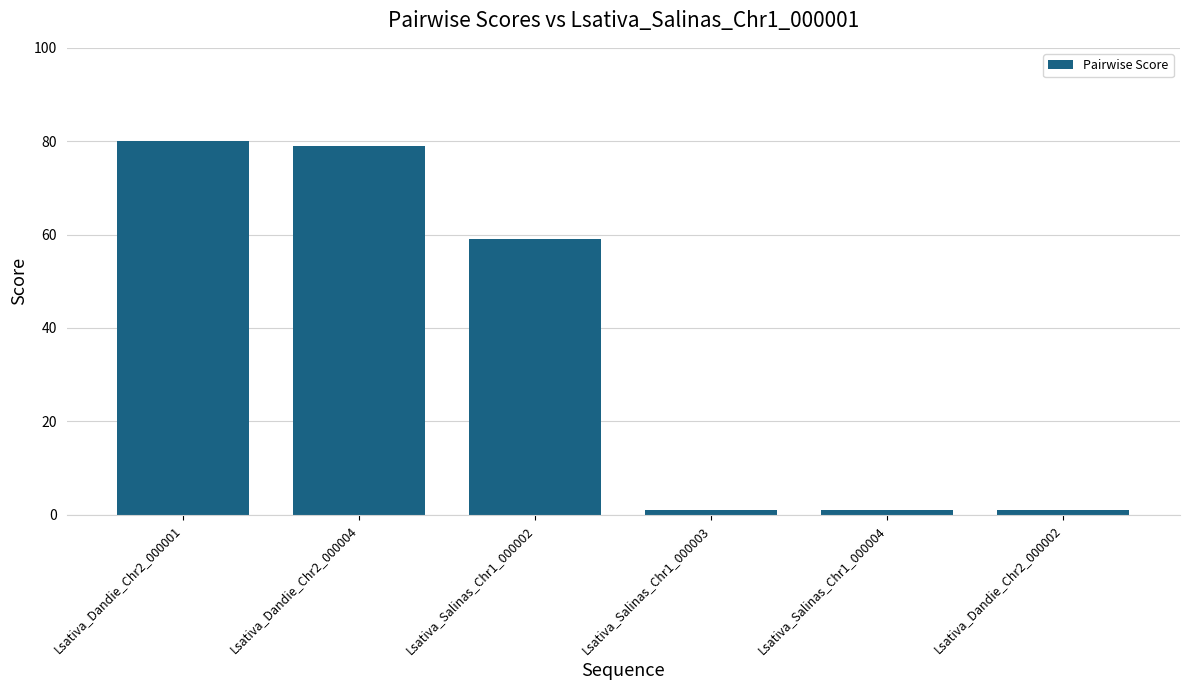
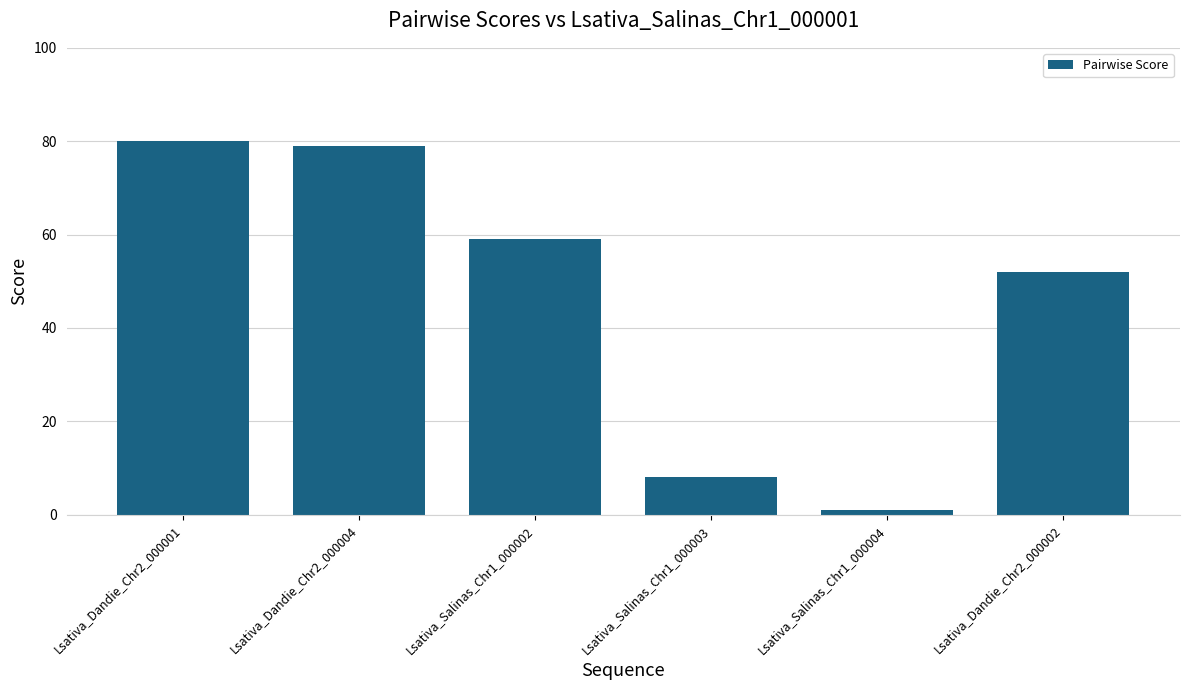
  {
    "Lsativa_Dandie_Chr2_000001": 80,
    "Lsativa_Dandie_Chr2_000004": 79,
    "Lsativa_Salinas_Chr1_000002": 59,
-   "Lsativa_Salinas_Chr1_000003": 1,
+   "Lsativa_Salinas_Chr1_000003": 8,
    "Lsativa_Salinas_Chr1_000004": 1,
-   "Lsativa_Dandie_Chr2_000002": 1
+   "Lsativa_Dandie_Chr2_000002": 52
  }
